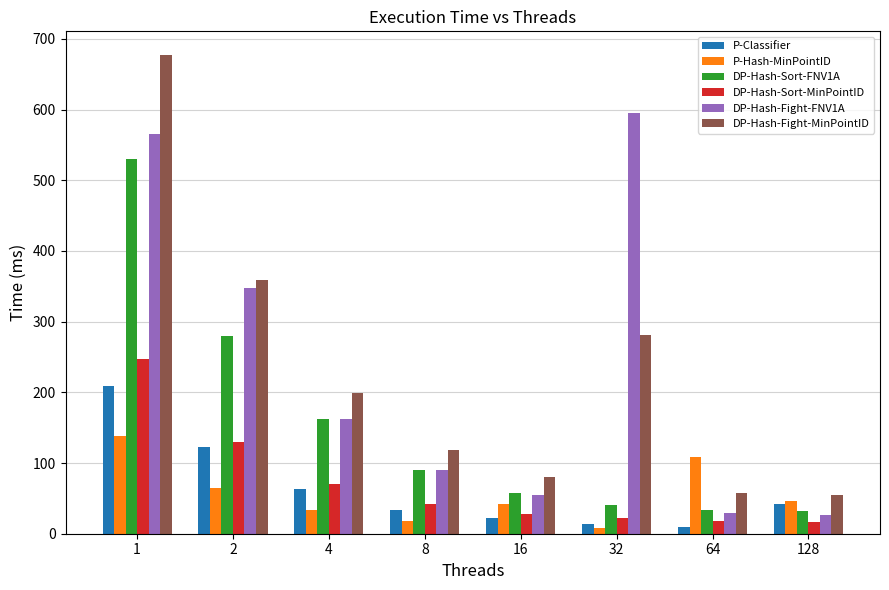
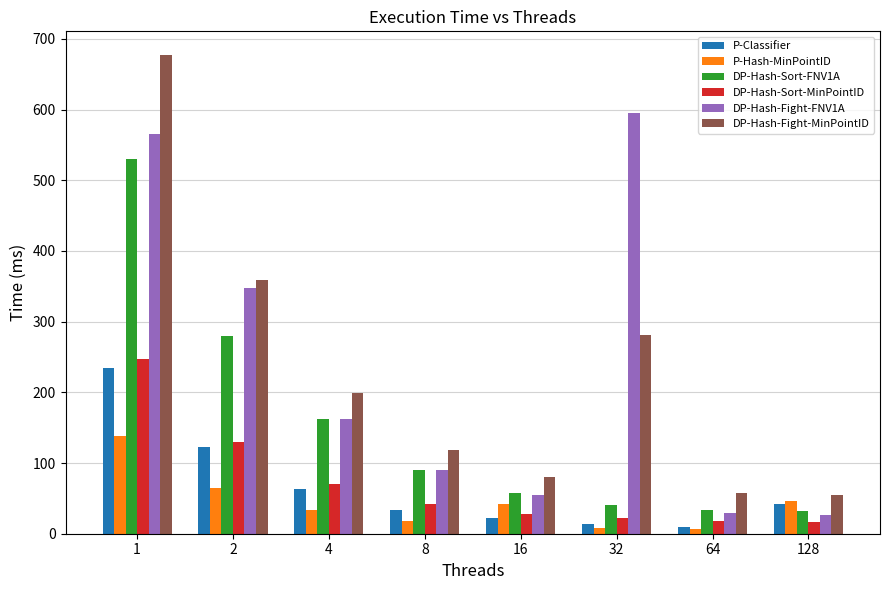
  {
    "P-Classifier": {
-     "1": 210,
+     "1": 230,
      "2": 120,
      "4": 60,
      "8": 30,
      "16": 20,
      "32": 10,
      "64": 10,
      "128": 40
    },
    "P-Hash-MinPointID": {
      "1": 140,
      "2": 60,
      "4": 30,
      "8": 20,
      "16": 40,
      "32": 10,
-     "64": 110,
+     "64": 10,
      "128": 50
    },
    "DP-Hash-Sort-FNV1A": {
      "1": 530,
      "2": 280,
      "4": 160,
      "8": 90,
      "16": 60,
      "32": 40,
      "64": 30,
      "128": 30
    },
    "DP-Hash-Sort-MinPointID": {
      "1": 250,
      "2": 130,
      "4": 70,
      "8": 40,
      "16": 30,
      "32": 20,
      "64": 20,
      "128": 20
    },
    "DP-Hash-Fight-FNV1A": {
      "1": 570,
      "2": 350,
      "4": 160,
      "8": 90,
      "16": 60,
      "32": 600,
      "64": 30,
      "128": 30
    },
    "DP-Hash-Fight-MinPointID": {
      "1": 680,
      "2": 360,
      "4": 200,
      "8": 120,
      "16": 80,
      "32": 280,
      "64": 60,
      "128": 60
    }
  }
